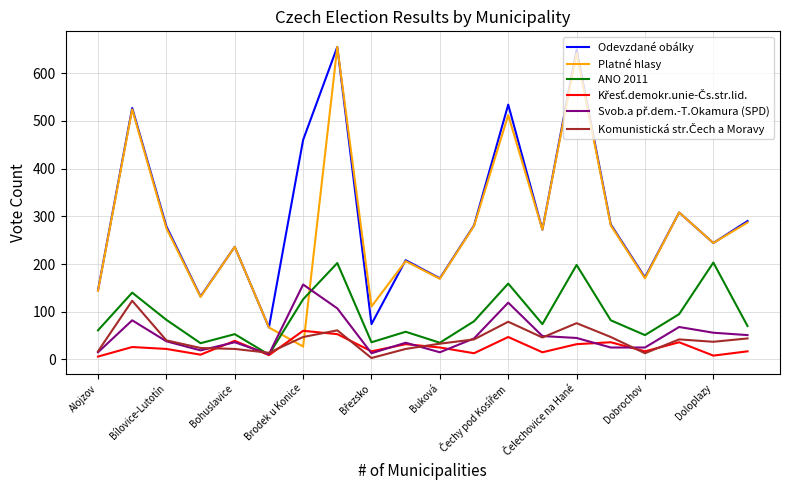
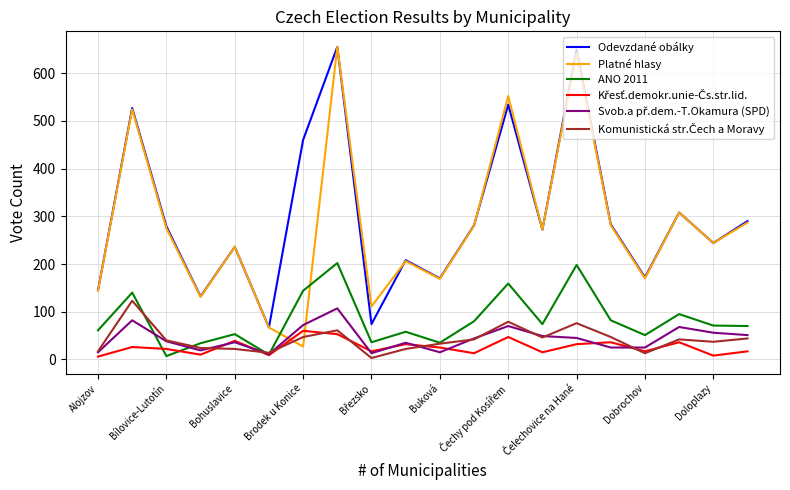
  {
    "Odevzdané obálky": {
      "Brodek u Konice": 460,
      "Březsko": 70,
      "Čechy pod Kosířem": 530
    },
    "Platné hlasy": {
      "Brodek u Konice": 30,
      "Březsko": 110,
-     "Čechy pod Kosířem": 510
+     "Čechy pod Kosířem": 550
    },
    "ANO 2011": {
      "Alojzov": 60,
-     "Bílovice-Lutotín": 80,
+     "Bílovice-Lutotín": 10,
      "Bohuslavice": 50,
-     "Brodek u Konice": 130,
+     "Brodek u Konice": 140,
      "Březsko": 40,
      "Čechy pod Kosířem": 160,
      "Čelechovice na Hané": 200,
      "Dobrochov": 50,
-     "Doloplazy": 200
+     "Doloplazy": 70
    },
    "Křesť.demokr.unie-Čs.str.lid.": {
      "Alojzov": 10,
      "Bílovice-Lutotín": 20,
      "Brodek u Konice": 60,
      "Buková": 30,
      "Čechy pod Kosířem": 50,
      "Čelechovice na Hané": 30,
      "Doloplazy": 10
    },
    "Svob.a př.dem.-T.Okamura (SPD)": {
-     "Brodek u Konice": 160,
+     "Brodek u Konice": 70,
      "Buková": 20,
-     "Čechy pod Kosířem": 120,
+     "Čechy pod Kosířem": 70,
      "Čelechovice na Hané": 50,
      "Dobrochov": 30,
      "Doloplazy": 60
    },
    "Komunistická str.Čech a Moravy": {
      "Bohuslavice": 20,
      "Brodek u Konice": 50,
      "Březsko": 0,
      "Čechy pod Kosířem": 80,
      "Čelechovice na Hané": 80,
      "Doloplazy": 40
    }
  }
